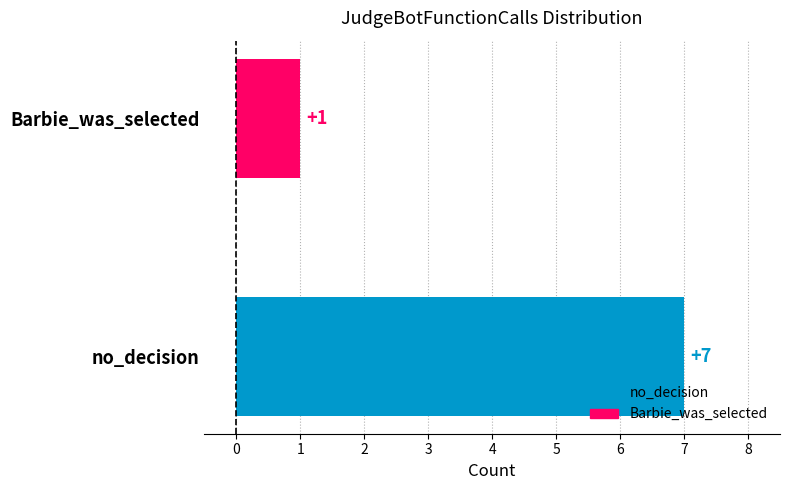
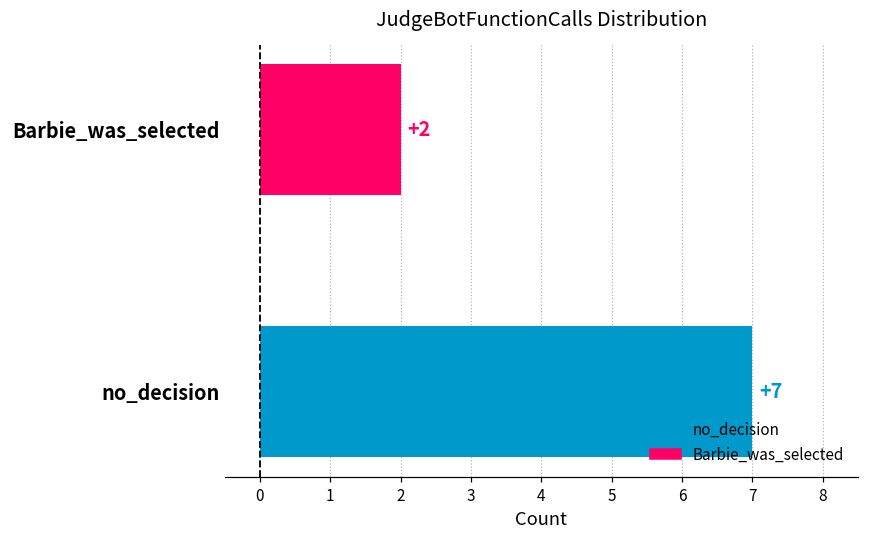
  {
    "Barbie_was_selected": {
-     "Barbie_was_selected": "+1"
+     "Barbie_was_selected": "+2"
    }
  }
